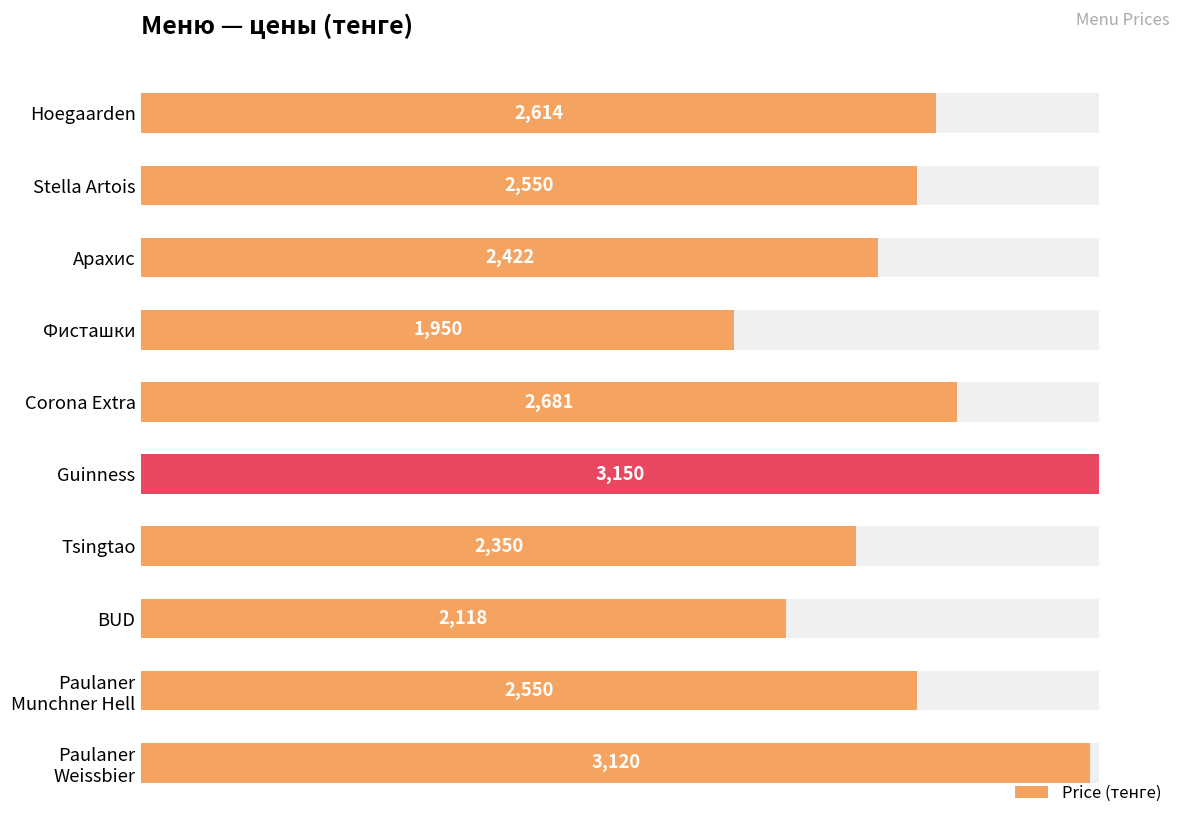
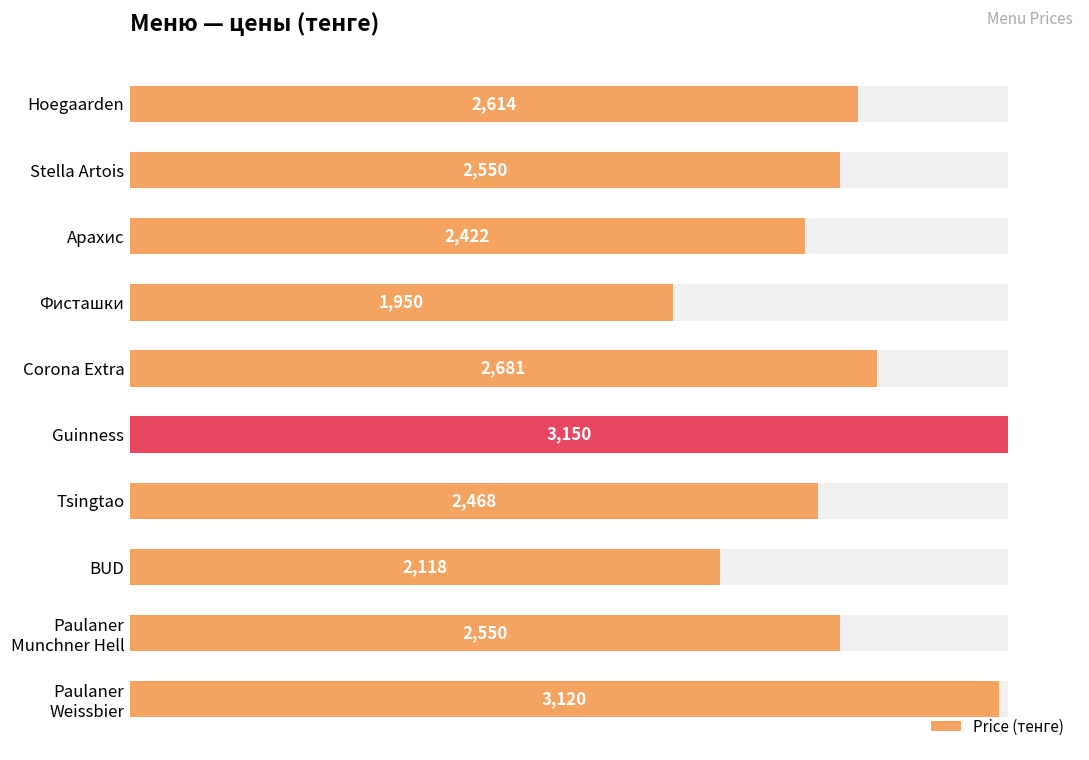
  {
    "Price (тенге)": {
      "Guinness": "3,150",
-     "Tsingtao": "2,350"
+     "Tsingtao": "2,468"
    }
  }
